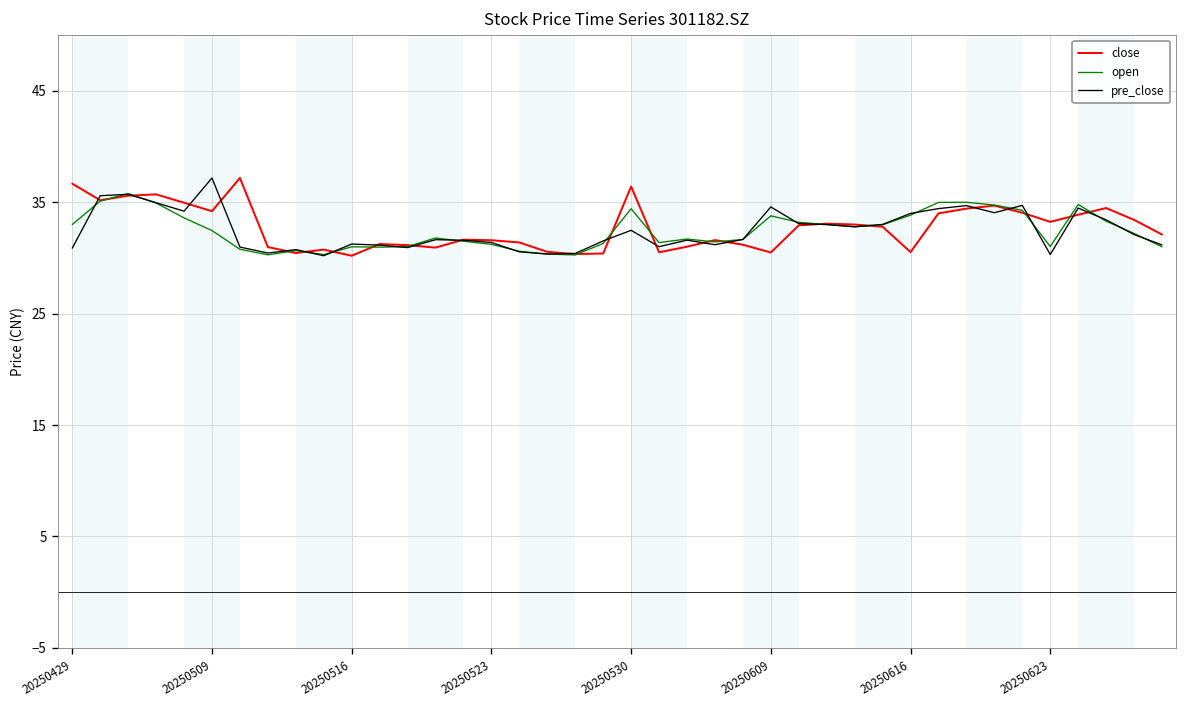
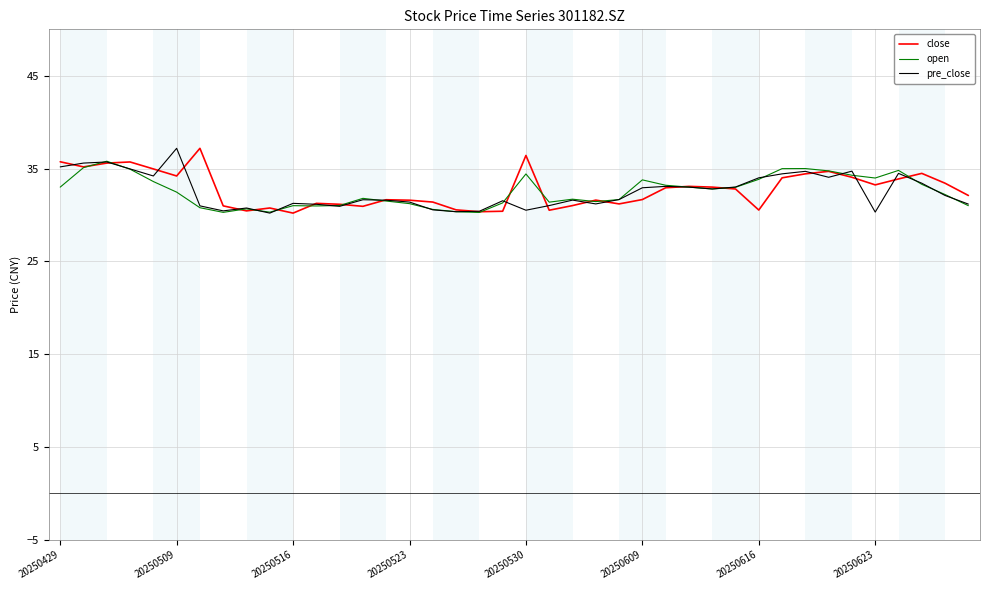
  {
    "close": {
-     "20250429": 37,
+     "20250429": 36,
      "20250509": 34,
      "20250516": 30,
      "20250530": 36,
-     "20250609": 30,
+     "20250609": 32,
      "20250616": 31,
      "20250623": 33
    },
    "open": {
      "20250429": 33,
      "20250509": 32,
      "20250530": 34,
      "20250609": 34,
-     "20250623": 31
+     "20250623": 34
    },
    "pre_close": {
-     "20250429": 31,
+     "20250429": 35,
      "20250509": 37,
-     "20250530": 32,
-     "20250609": 35,
+     "20250530": 31,
+     "20250609": 33,
      "20250623": 30
    }
  }
